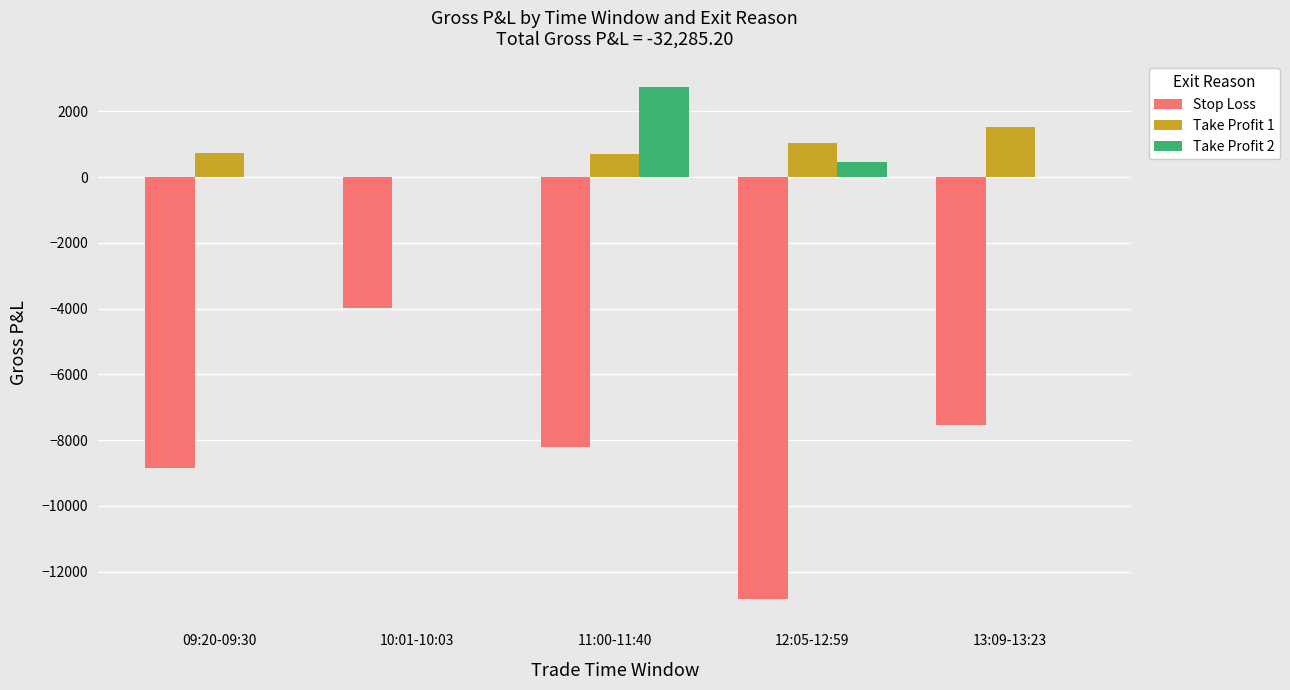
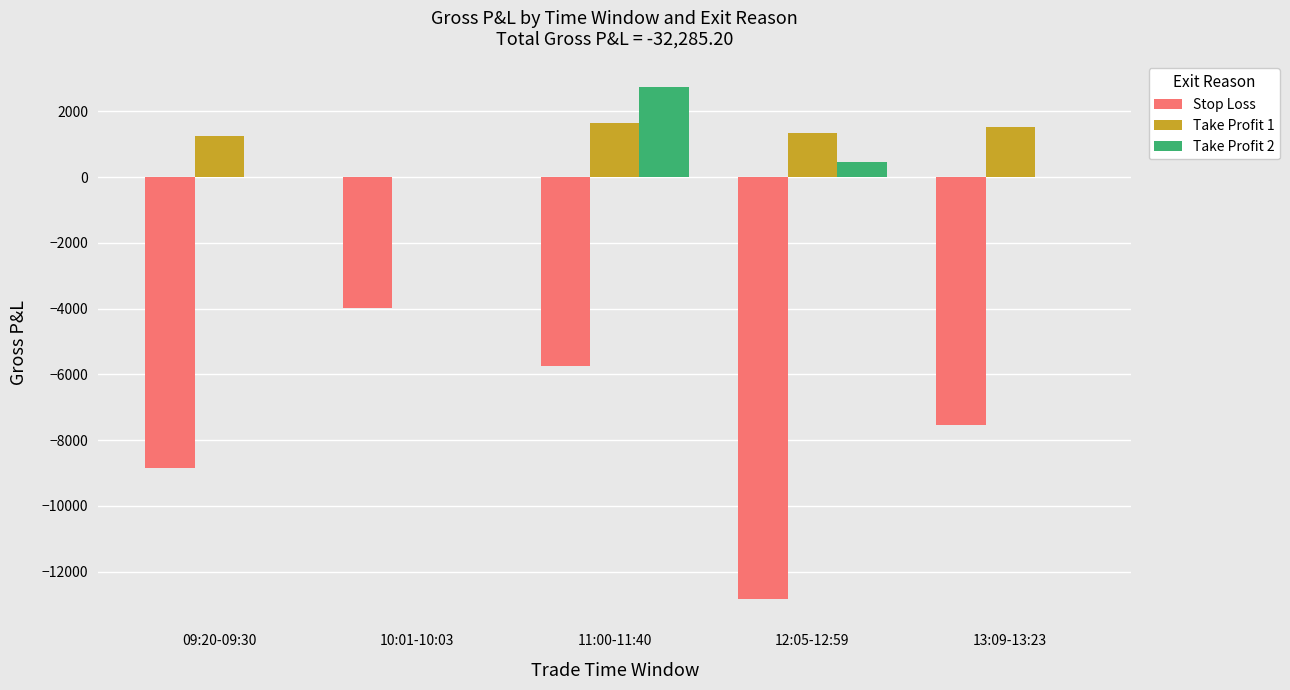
  {
    "Stop Loss": {
      "09:20-09:30": -8900,
      "10:01-10:03": -4000,
-     "11:00-11:40": -8200,
+     "11:00-11:40": -5700,
      "12:05-12:59": -12800,
      "13:09-13:23": -7500
    },
    "Take Profit 1": {
-     "09:20-09:30": 700,
+     "09:20-09:30": 1300,
      "10:01-10:03": 0,
-     "11:00-11:40": 700,
-     "12:05-12:59": 1000,
+     "11:00-11:40": 1600,
+     "12:05-12:59": 1300,
      "13:09-13:23": 1500
    },
    "Take Profit 2": {
      "09:20-09:30": 0,
      "10:01-10:03": 0,
      "11:00-11:40": 2700,
      "12:05-12:59": 500,
      "13:09-13:23": 0
    }
  }
